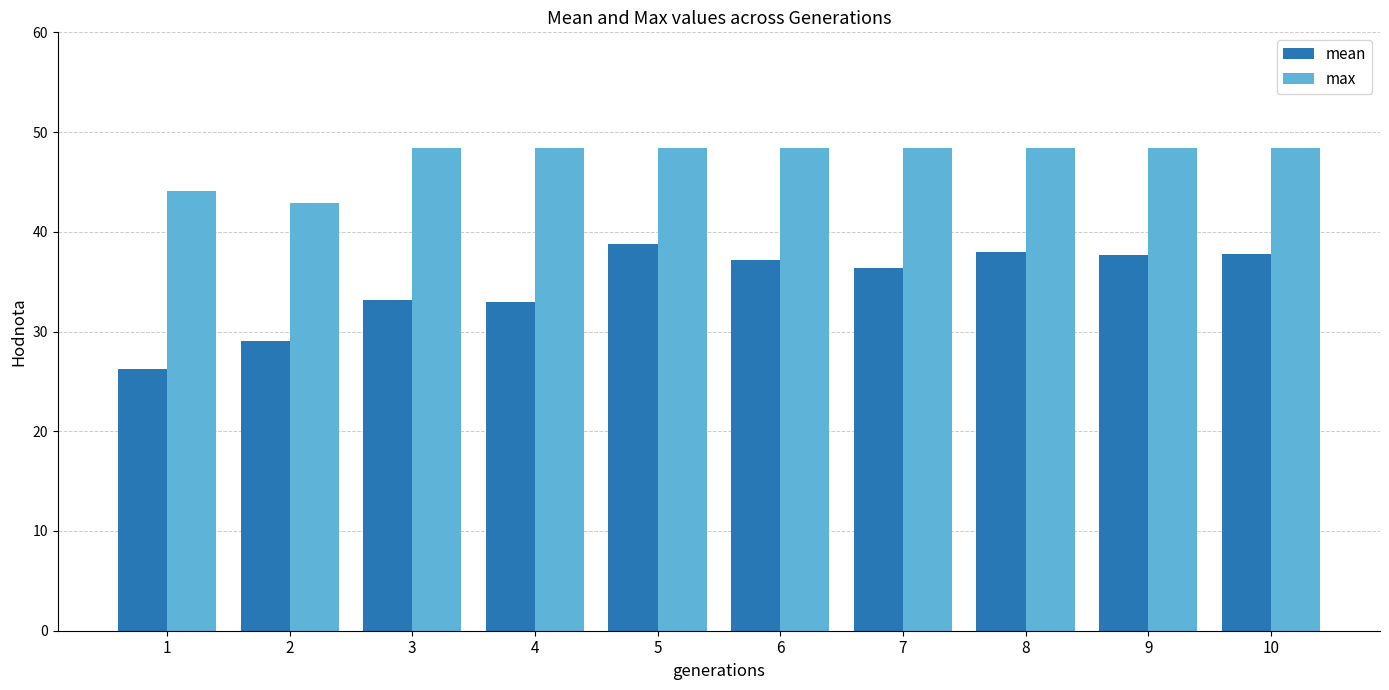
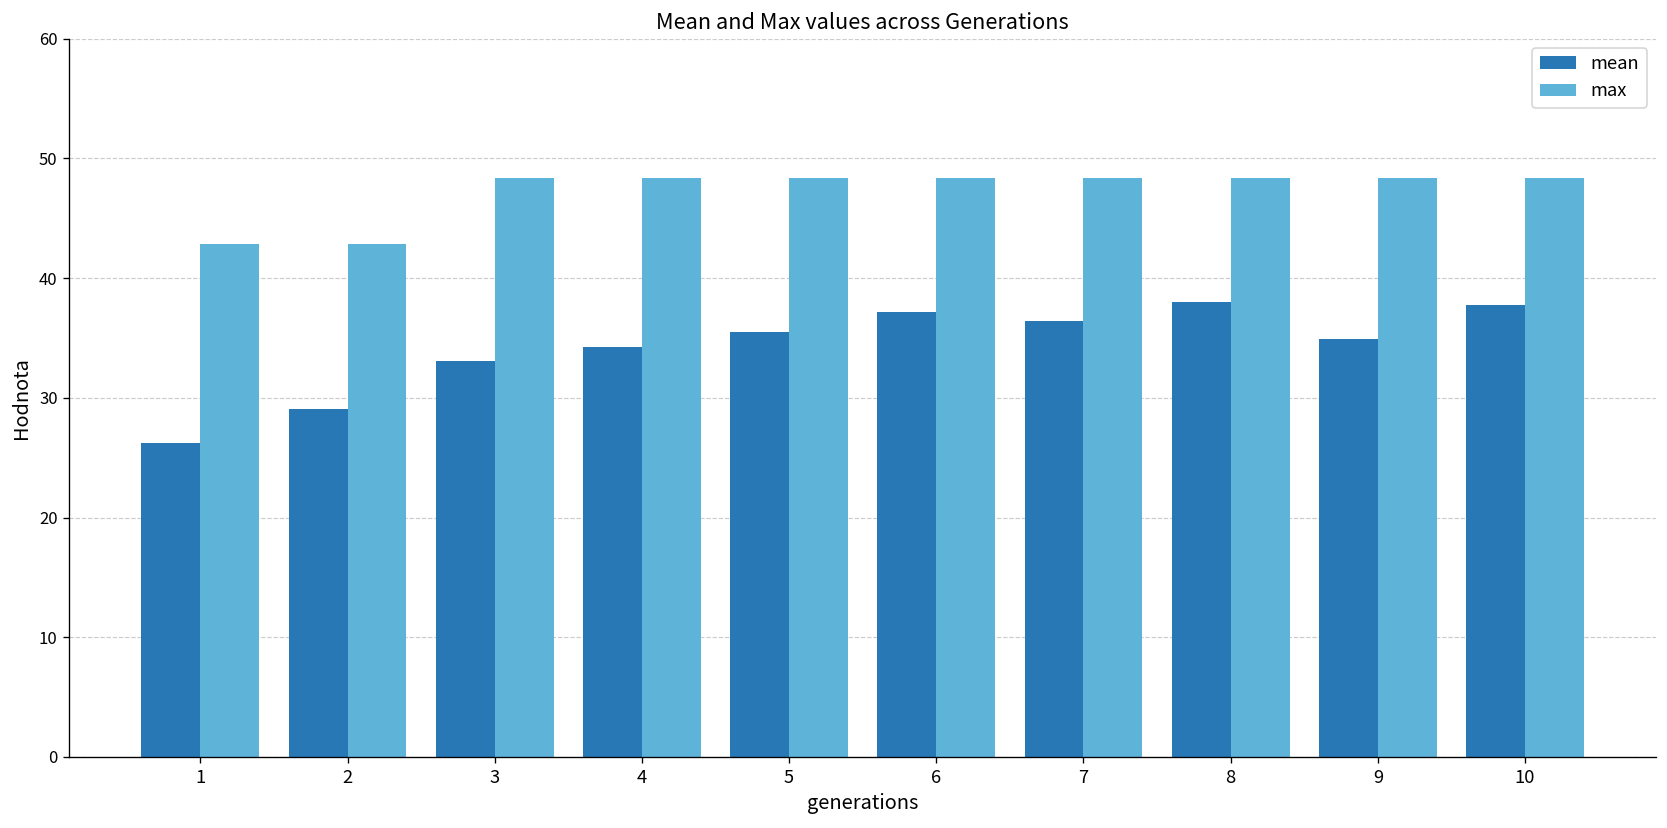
  {
    "mean": {
      "1": 26,
      "2": 29,
      "3": 33,
-     "4": 33,
-     "5": 39,
+     "4": 34,
+     "5": 35,
      "6": 37,
      "7": 36,
      "8": 38,
-     "9": 38,
+     "9": 35,
      "10": 38
    },
    "max": {
-     "1": 44,
+     "1": 43,
      "2": 43,
      "3": 48,
      "4": 48,
      "5": 48,
      "6": 48,
      "7": 48,
      "8": 48,
      "9": 48,
      "10": 48
    }
  }
